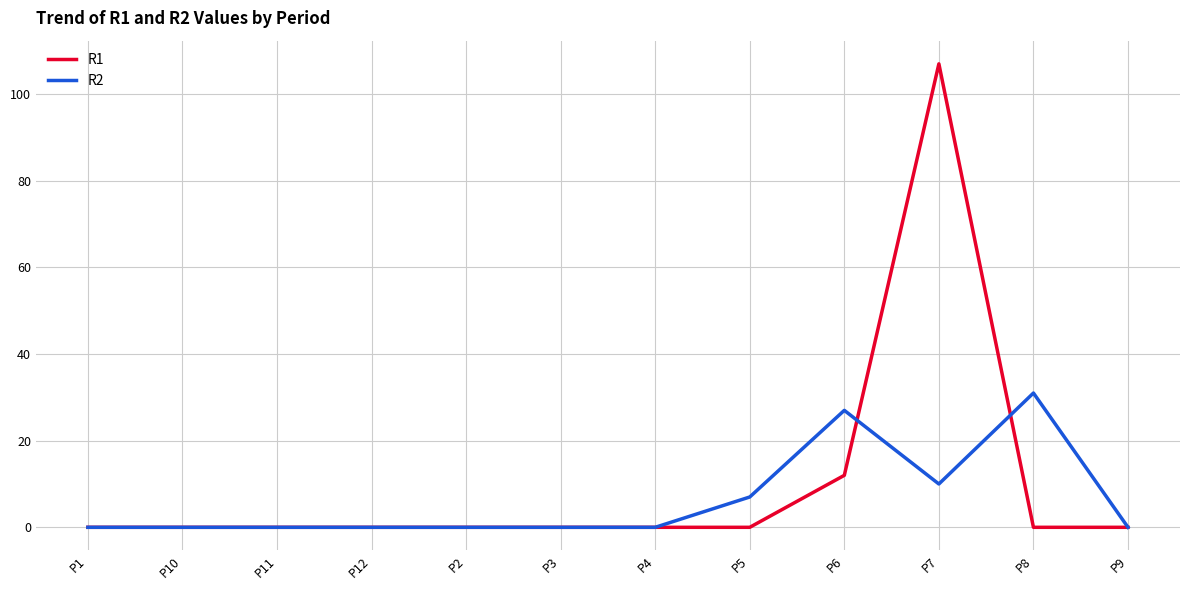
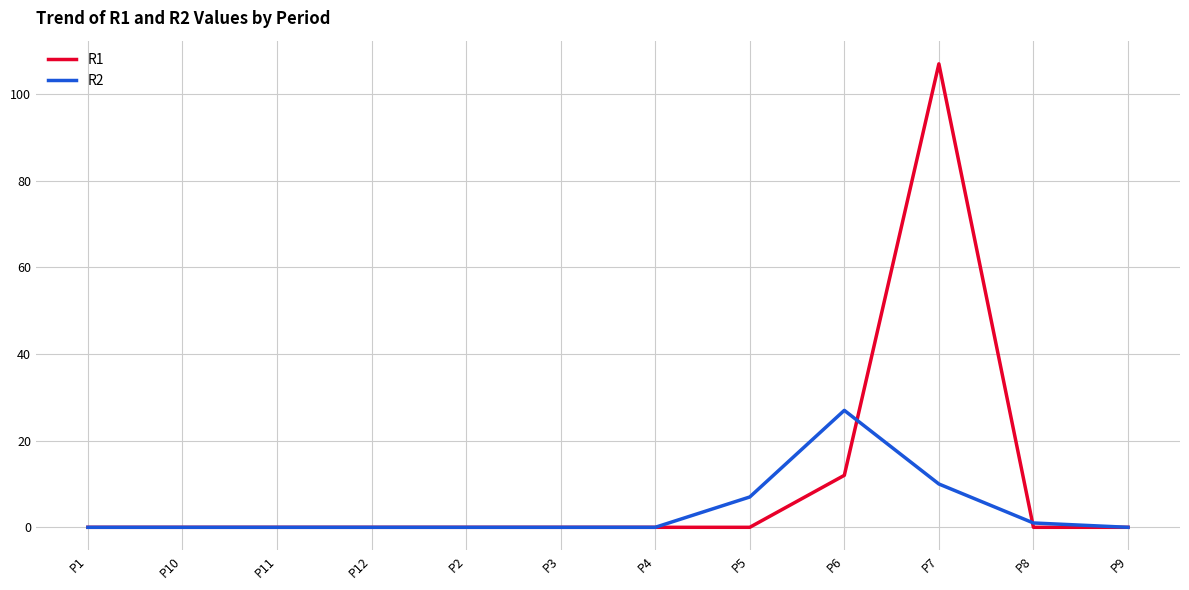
  {
    "R1": {
      "P5": 0,
      "P6": 12,
      "P7": 107,
      "P8": 0
    },
    "R2": {
      "P5": 7,
      "P6": 27,
      "P7": 10,
-     "P8": 31
+     "P8": 1
    }
  }
